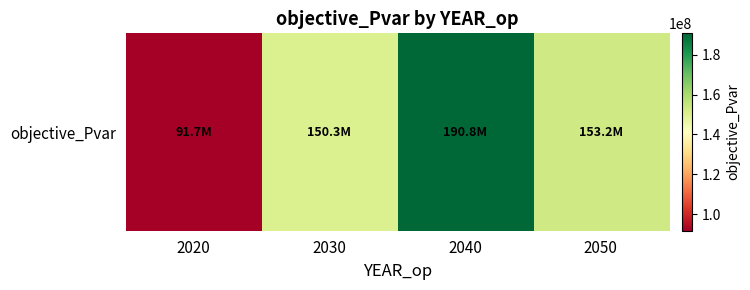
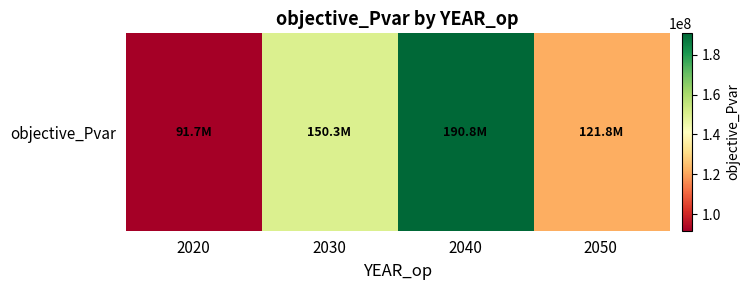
  {
    "objective_Pvar": {
      "2020": "91.7M",
      "2030": "150.3M",
      "2040": "190.8M",
-     "2050": "153.2M"
+     "2050": "121.8M"
    }
  }
